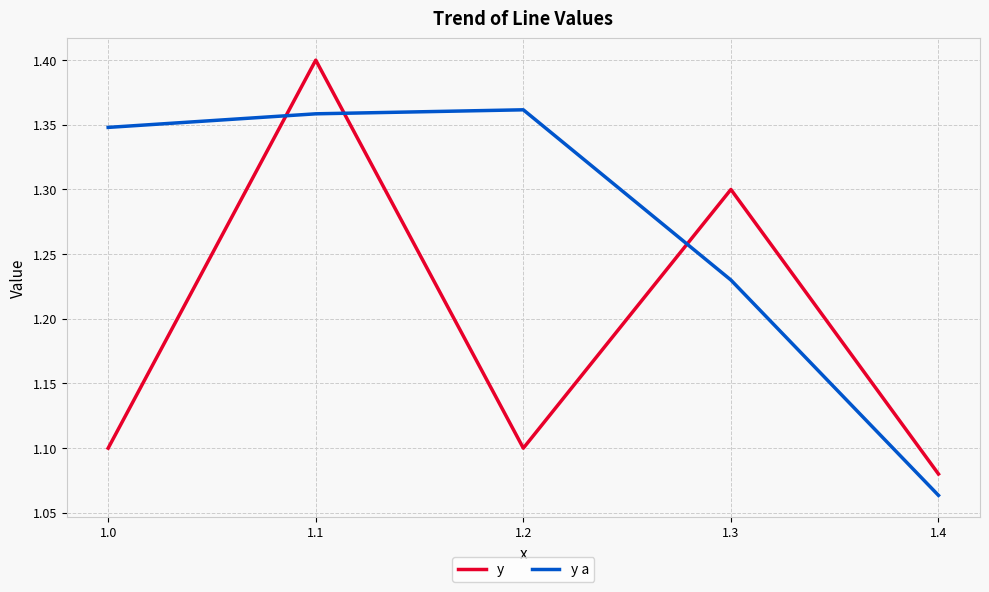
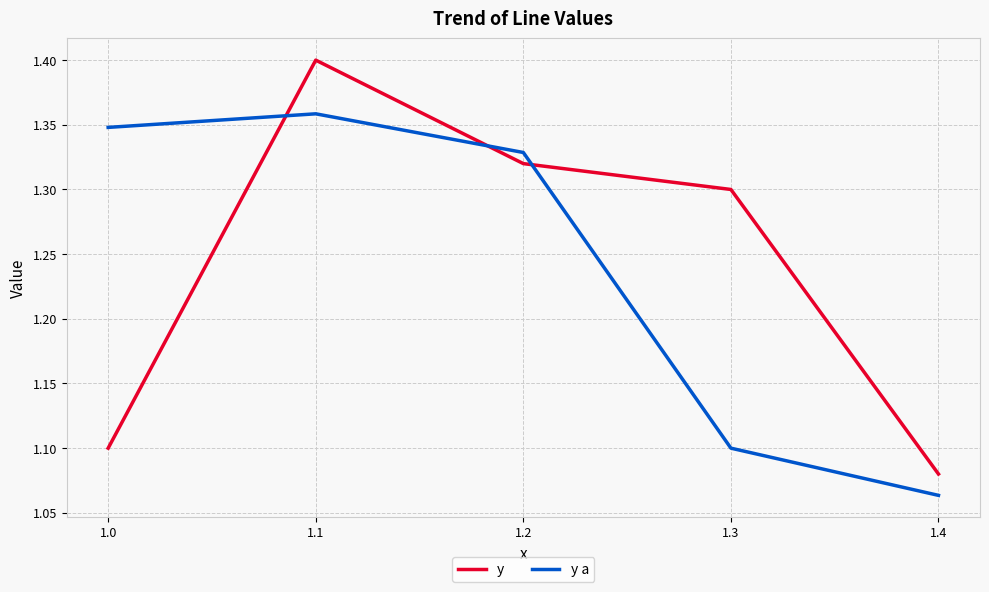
  {
    "y": {
      "1.0": 1.10,
      "1.1": 1.40,
-     "1.2": 1.10,
+     "1.2": 1.32,
      "1.3": 1.30,
      "1.4": 1.08
    },
    "y a": {
      "1.0": 1.348,
      "1.1": 1.359,
-     "1.2": 1.362,
-     "1.3": 1.23,
+     "1.2": 1.329,
+     "1.3": 1.10,
      "1.4": 1.064
    }
  }
